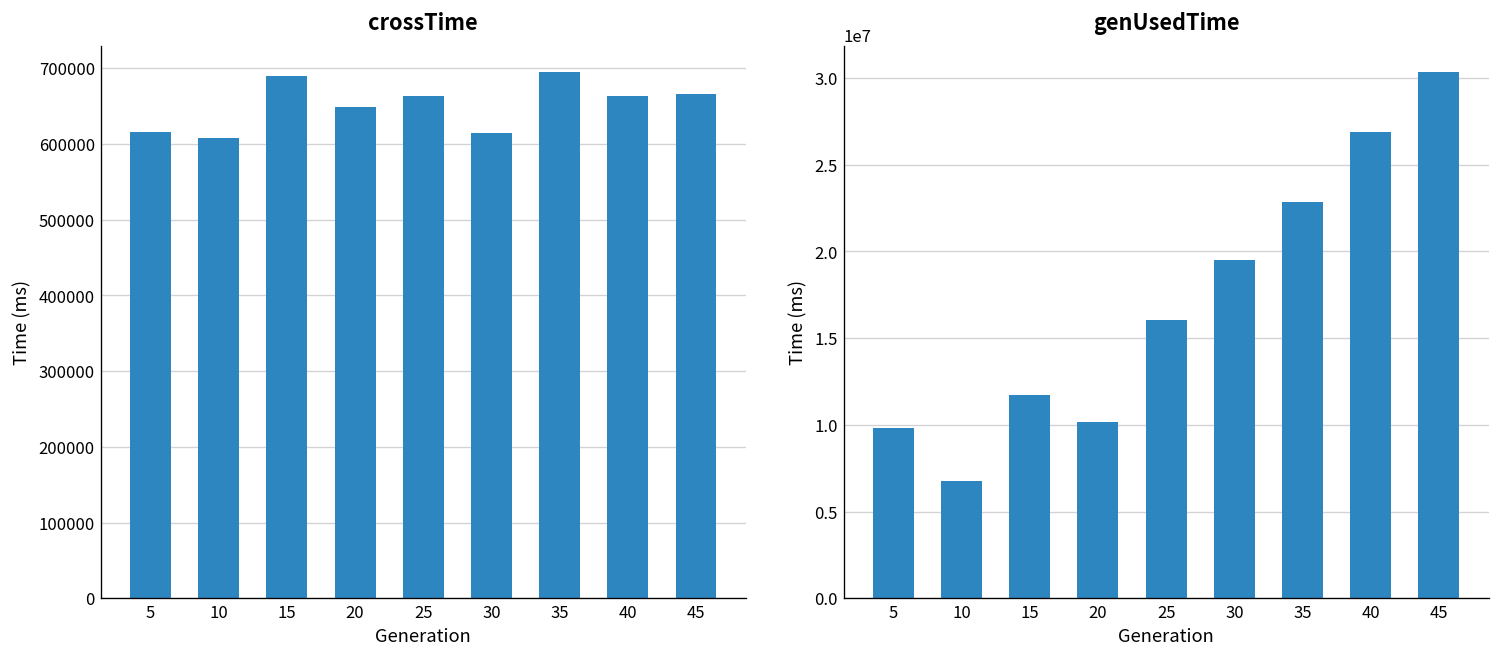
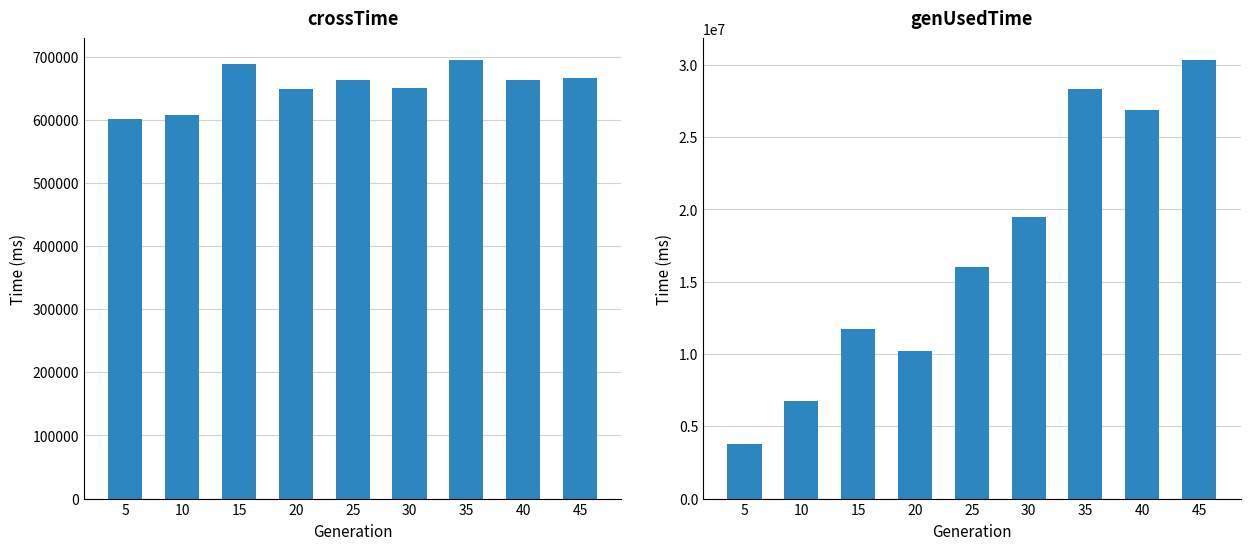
  {
    "crossTime": {
-     "5": 620000,
+     "5": 600000,
      "10": 610000,
      "15": 690000,
      "20": 650000,
      "25": 660000,
-     "30": 610000,
+     "30": 650000,
      "35": 690000,
      "40": 660000,
      "45": 670000
    },
    "genUsedTime": {
-     "5": 9800000,
+     "5": 3800000,
      "10": 6800000,
      "15": 11700000,
      "20": 10200000,
      "25": 16000000,
      "30": 19500000,
-     "35": 22900000,
+     "35": 28300000,
      "40": 26900000,
      "45": 30300000
    }
  }
